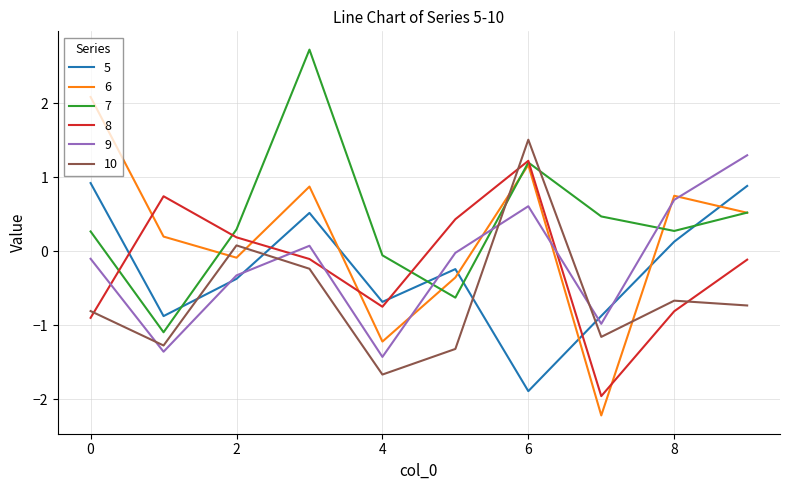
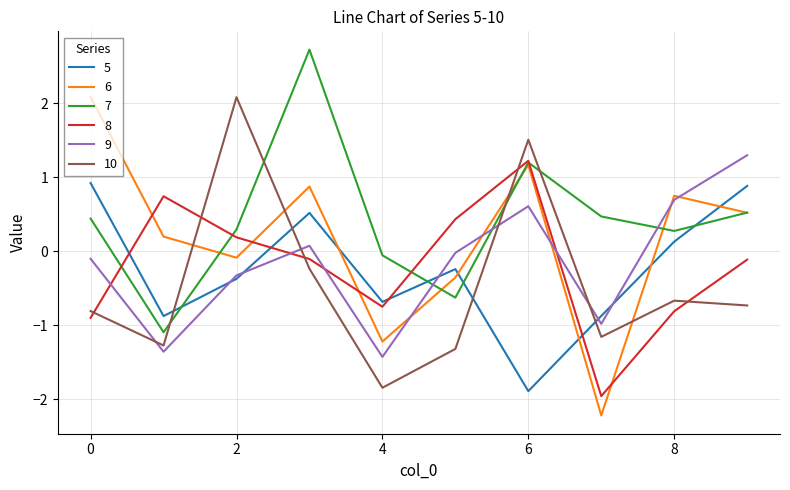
  {
    "5": {
      "0": 0.9,
      "2": -0.4,
      "4": -0.7,
      "6": -1.9,
      "8": 0.1
    },
    "6": {
      "2": -0.1,
      "4": -1.2,
      "8": 0.7
    },
    "7": {
-     "0": 0.3,
+     "0": 0.4,
      "2": 0.3,
      "4": -0.1,
      "8": 0.3
    },
    "8": {
      "0": -0.9,
      "2": 0.2,
      "4": -0.7,
      "8": -0.8
    },
    "9": {
      "0": -0.1,
      "2": -0.3,
      "4": -1.4,
      "6": 0.6,
      "8": 0.7
    },
    "10": {
      "0": -0.8,
-     "2": 0.1,
-     "4": -1.7,
+     "2": 2.1,
+     "4": -1.8,
      "6": 1.5,
      "8": -0.7
    }
  }
